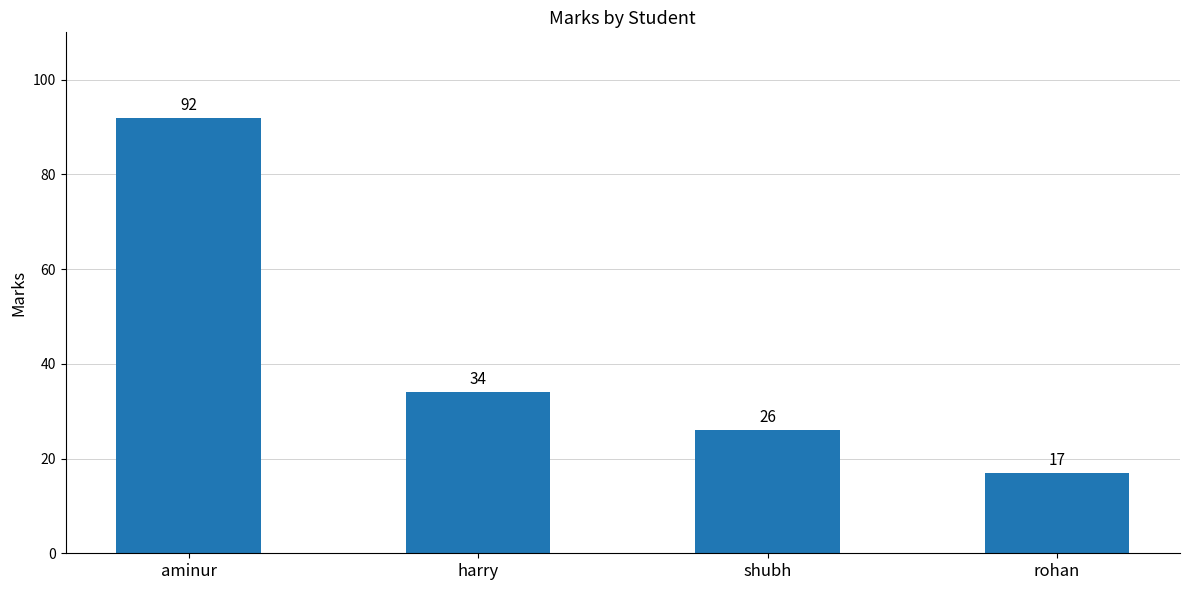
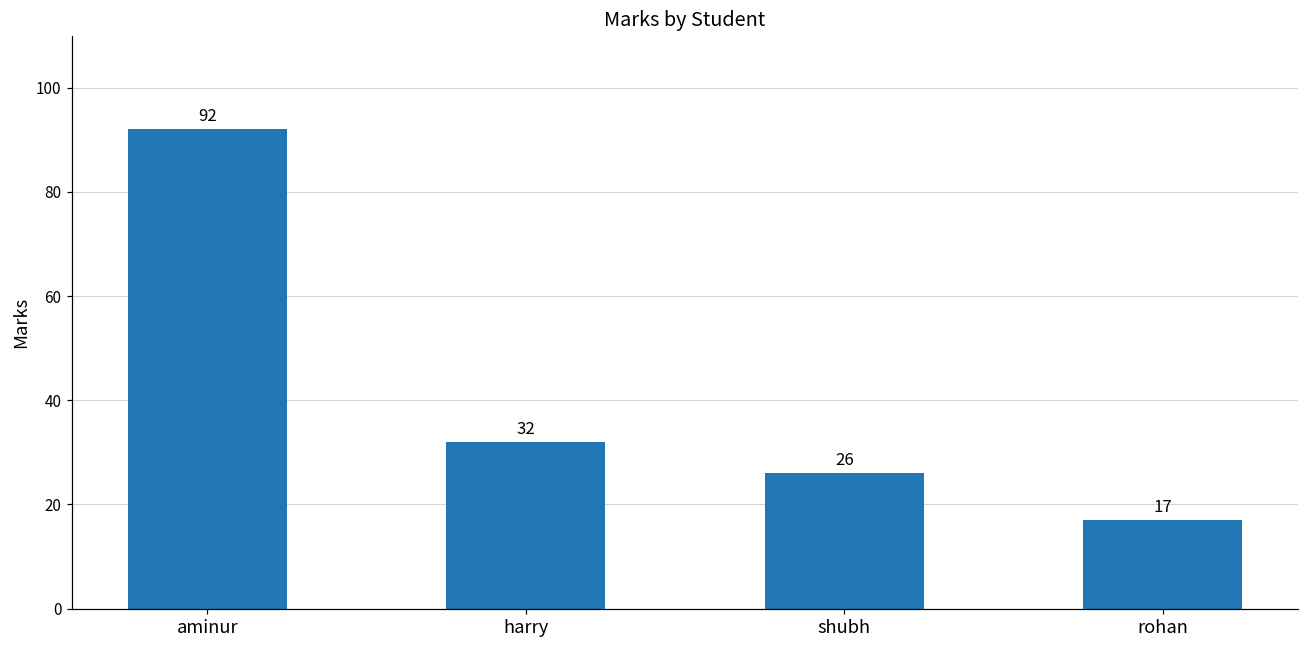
  {
    "aminur": 92,
-   "harry": 34,
+   "harry": 32,
    "shubh": 26,
    "rohan": 17
  }
